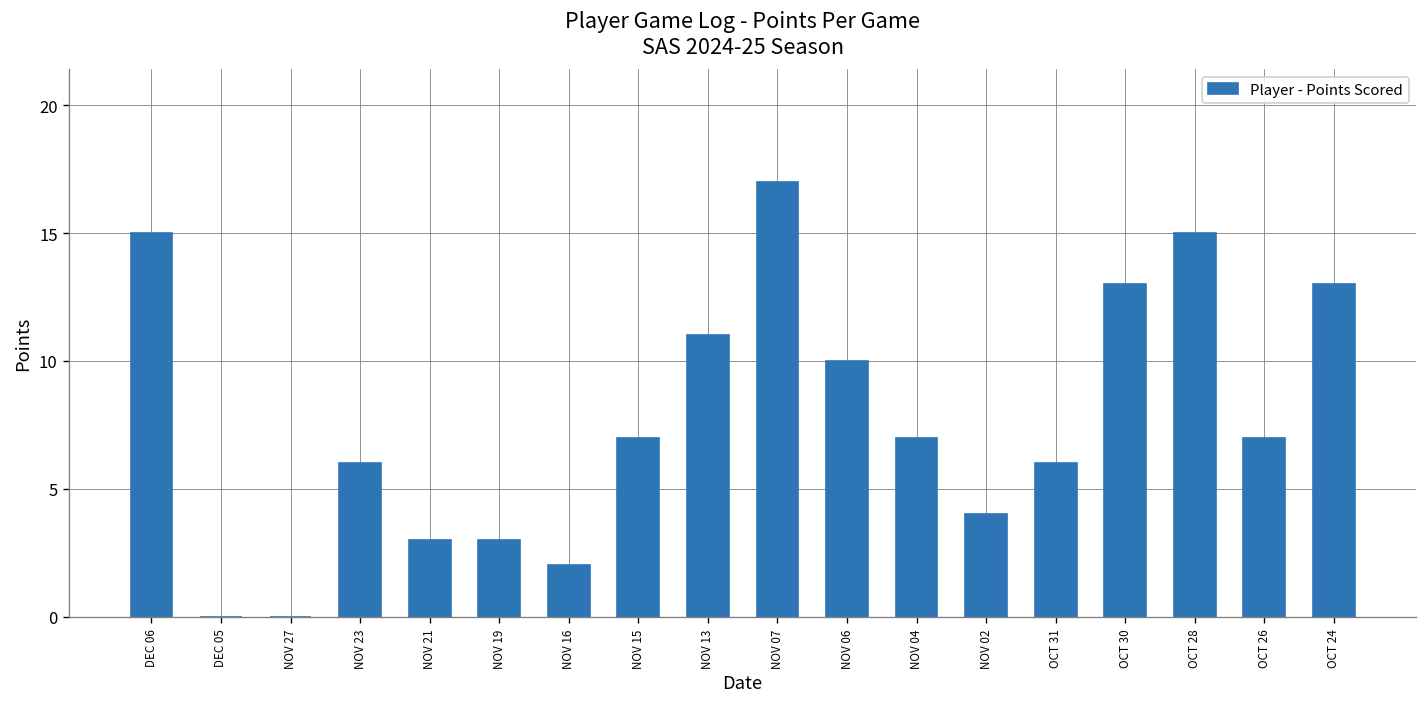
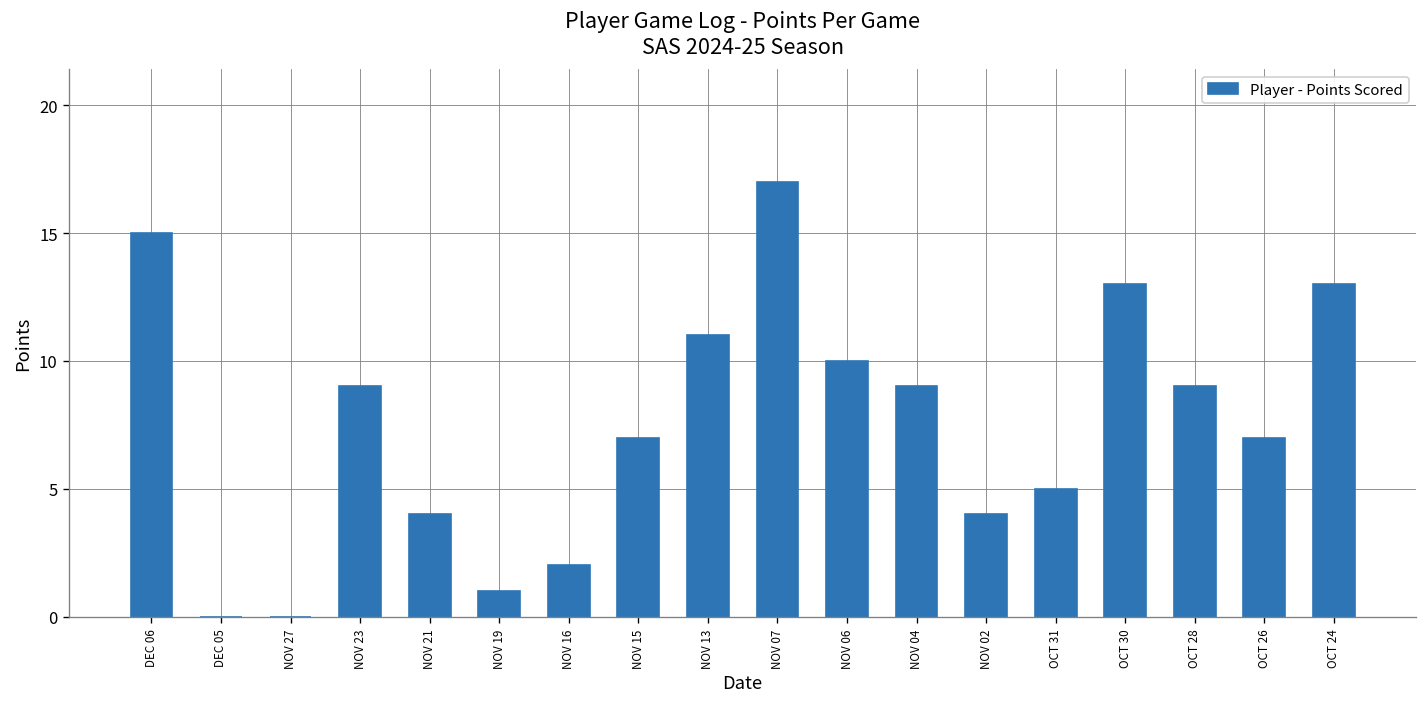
  {
    "DEC 06": 15,
    "DEC 05": 0,
    "NOV 27": 0,
-   "NOV 23": 6,
-   "NOV 21": 3,
-   "NOV 19": 3,
+   "NOV 23": 9,
+   "NOV 21": 4,
+   "NOV 19": 1,
    "NOV 16": 2,
    "NOV 15": 7,
    "NOV 13": 11,
    "NOV 07": 17,
    "NOV 06": 10,
-   "NOV 04": 7,
+   "NOV 04": 9,
    "NOV 02": 4,
-   "OCT 31": 6,
+   "OCT 31": 5,
    "OCT 30": 13,
-   "OCT 28": 15,
+   "OCT 28": 9,
    "OCT 26": 7,
    "OCT 24": 13
  }
